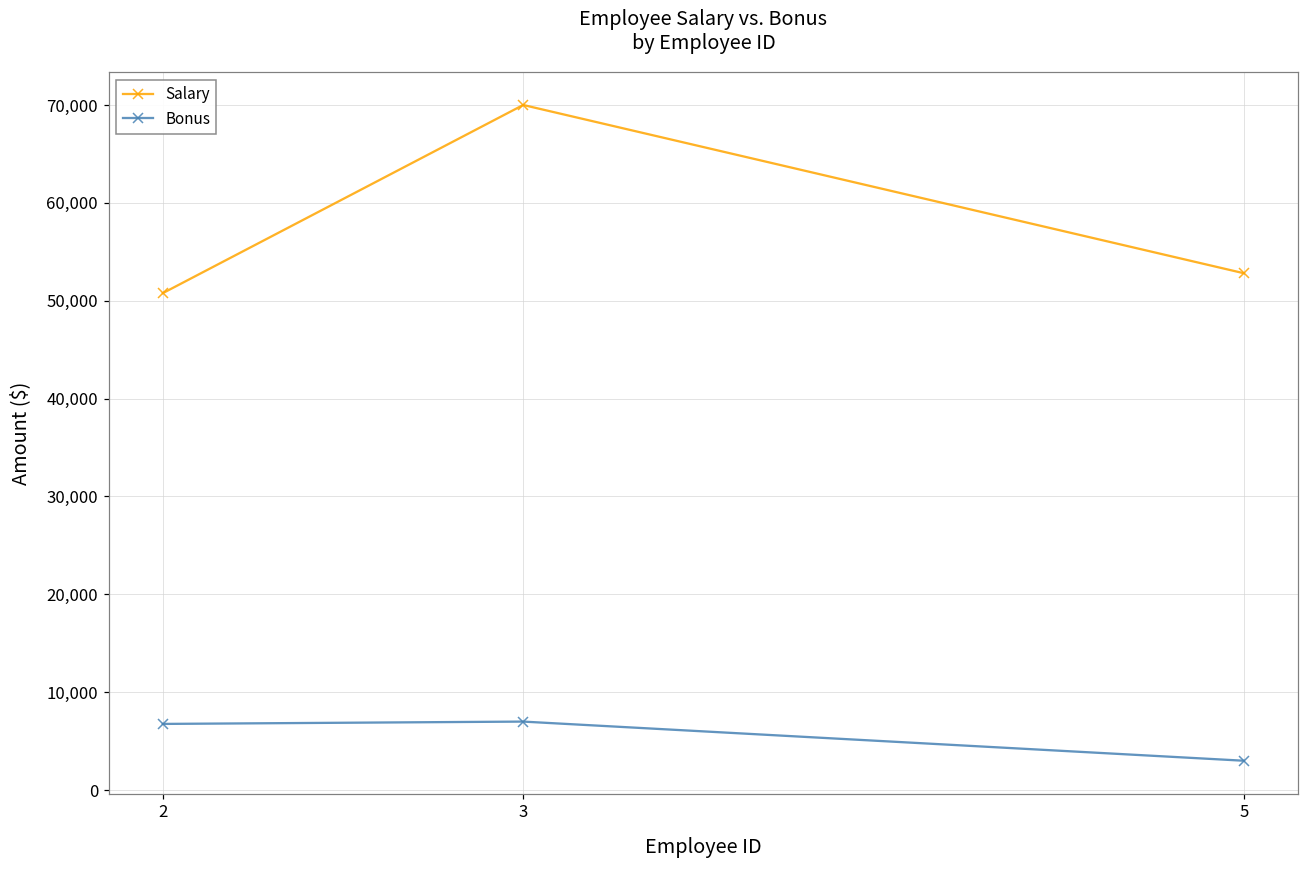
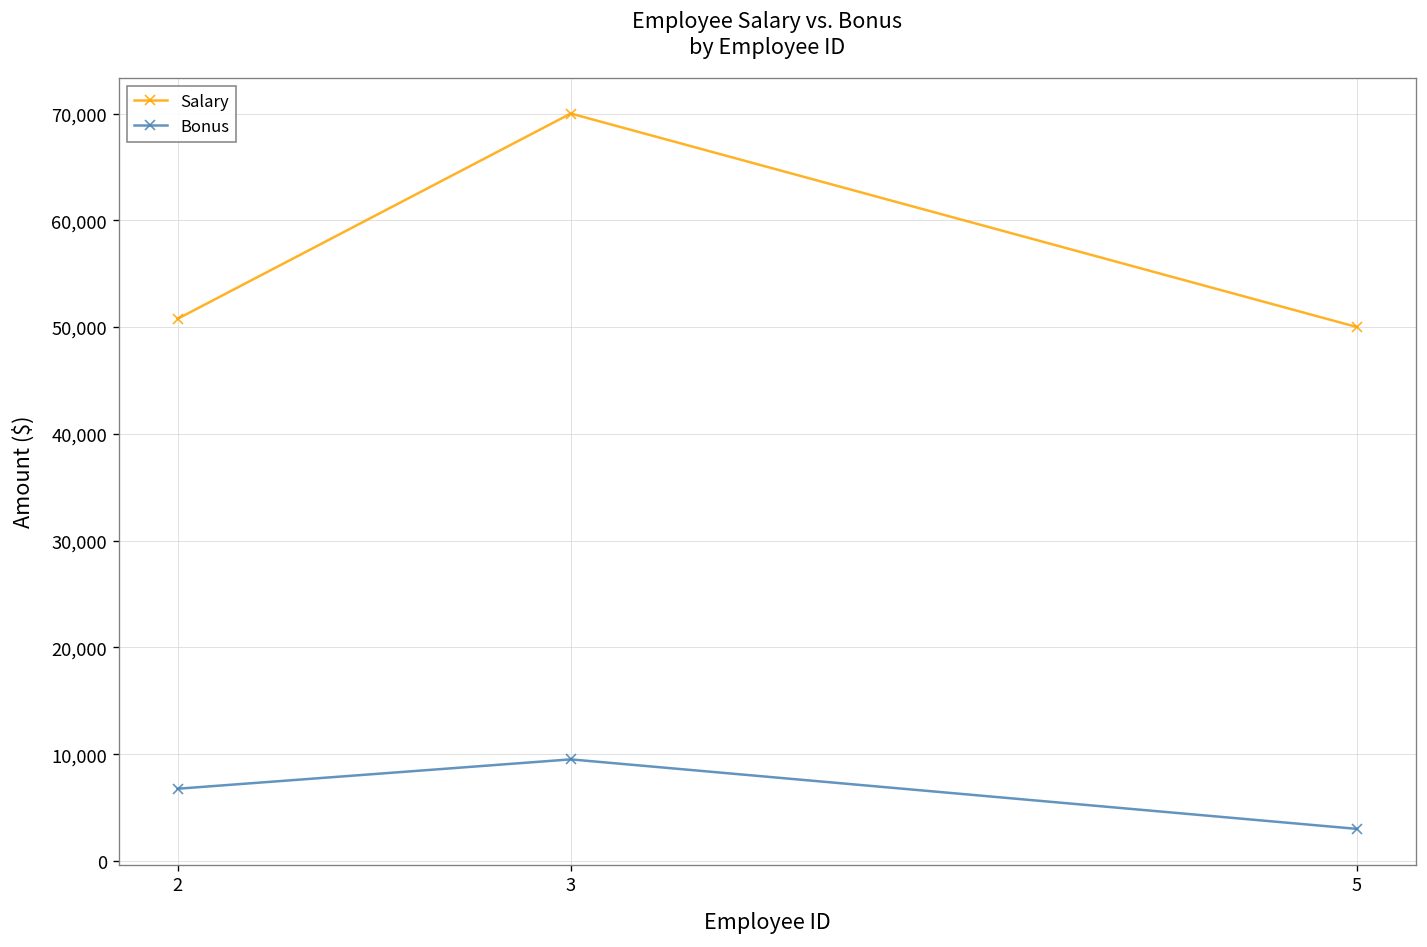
  {
    "Salary": {
      "2": "51,000",
      "3": "70,000",
-     "5": "53,000"
+     "5": "50,000"
    },
    "Bonus": {
      "2": "7,000",
-     "3": "7,000",
+     "3": "10,000",
      "5": "3,000"
    }
  }
